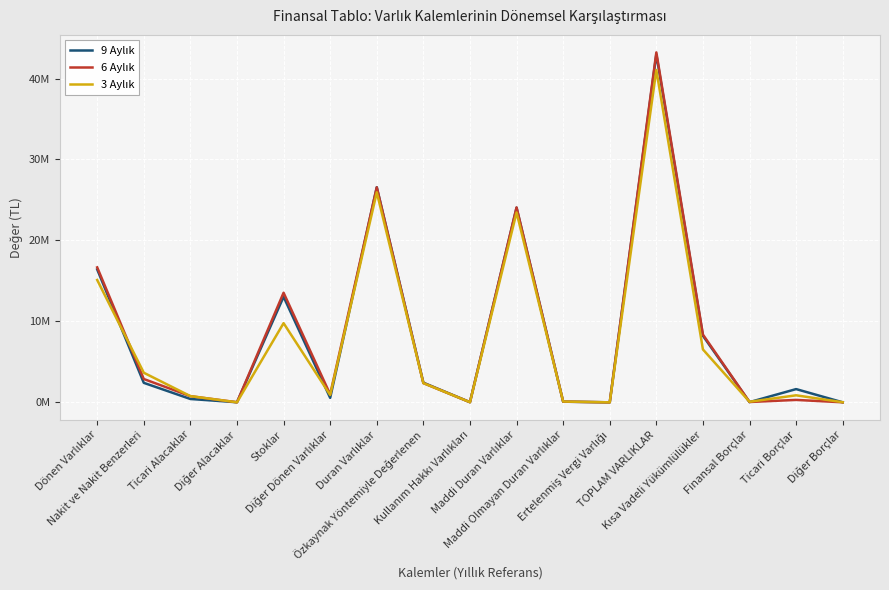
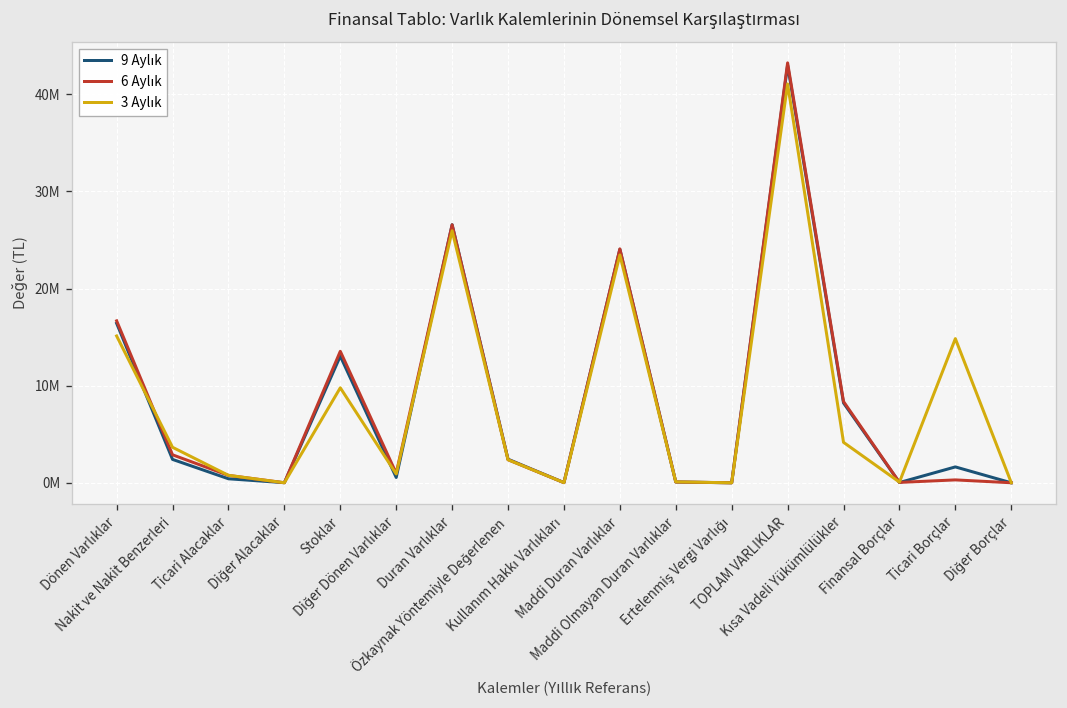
  {
    "9 Aylık": {
      "Nakit ve Nakit Benzerleri": 2000000,
      "Ticari Alacaklar": 0,
      "Stoklar": 13000000,
      "Diğer Dönen Varlıklar": 1000000,
      "Ticari Borçlar": 2000000
    },
    "6 Aylık": {
      "Nakit ve Nakit Benzerleri": 3000000,
      "Stoklar": 14000000,
      "Ticari Borçlar": 0
    },
    "3 Aylık": {
      "Dönen Varlıklar": 15000000,
      "Nakit ve Nakit Benzerleri": 4000000,
      "Stoklar": 10000000,
      "Duran Varlıklar": 26000000,
      "Maddi Duran Varlıklar": 23000000,
      "TOPLAM VARLIKLAR": 41000000,
-     "Kısa Vadeli Yükümlülükler": 7000000,
-     "Ticari Borçlar": 1000000
+     "Kısa Vadeli Yükümlülükler": 4000000,
+     "Ticari Borçlar": 15000000
    }
  }
